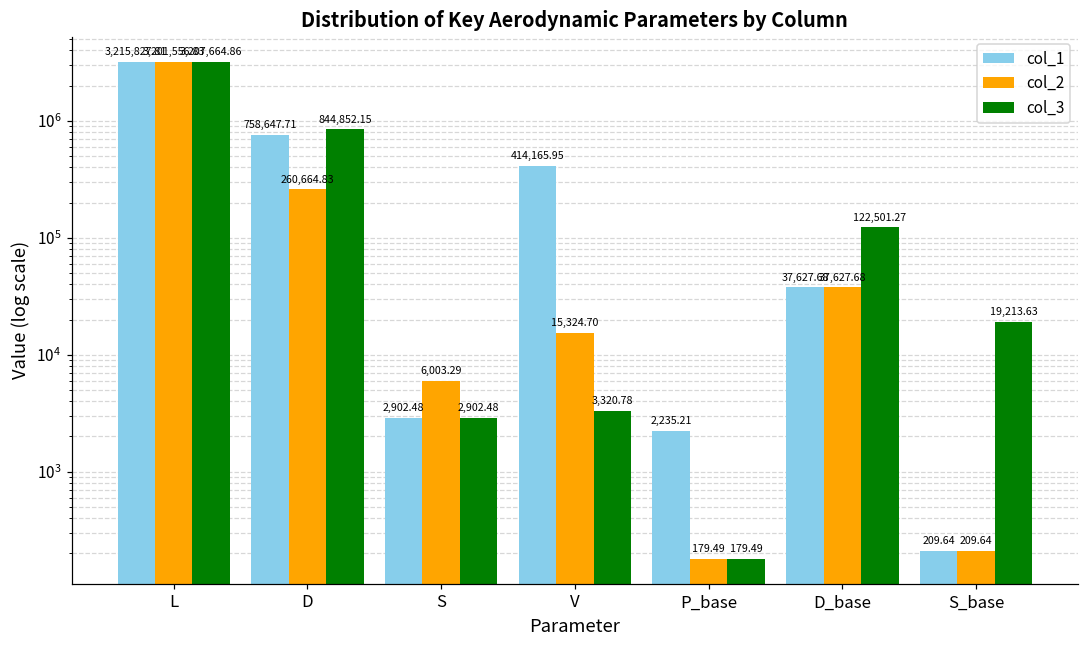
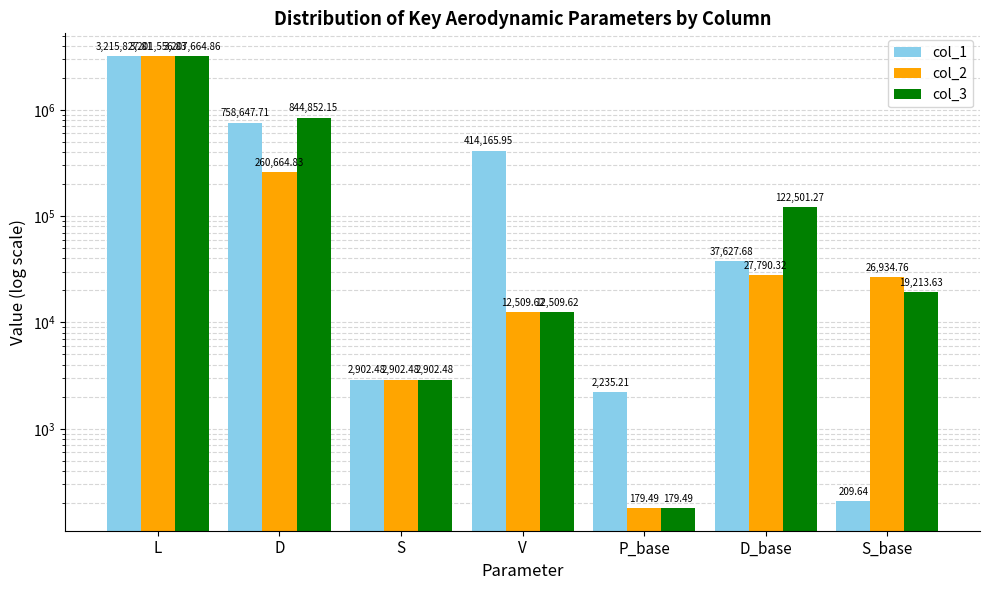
  {
    "col_1": {
      "D": "758,647.71",
      "S": "2,902.48",
      "V": "414,165.95",
      "P_base": "2,235.21",
      "S_base": "209.64"
    },
    "col_2": {
      "D": "260,664.83",
-     "S": "6,003.29",
-     "V": "15,324.70",
+     "S": "2,902.48",
+     "V": "12,509.62",
      "P_base": "179.49",
-     "D_base": "37,627.68",
-     "S_base": "209.64"
+     "D_base": "27,790.32",
+     "S_base": "26,934.76"
    },
    "col_3": {
      "D": "844,852.15",
      "S": "2,902.48",
-     "V": "3,320.78",
+     "V": "12,509.62",
      "P_base": "179.49",
      "D_base": "122,501.27",
      "S_base": "19,213.63"
    }
  }
